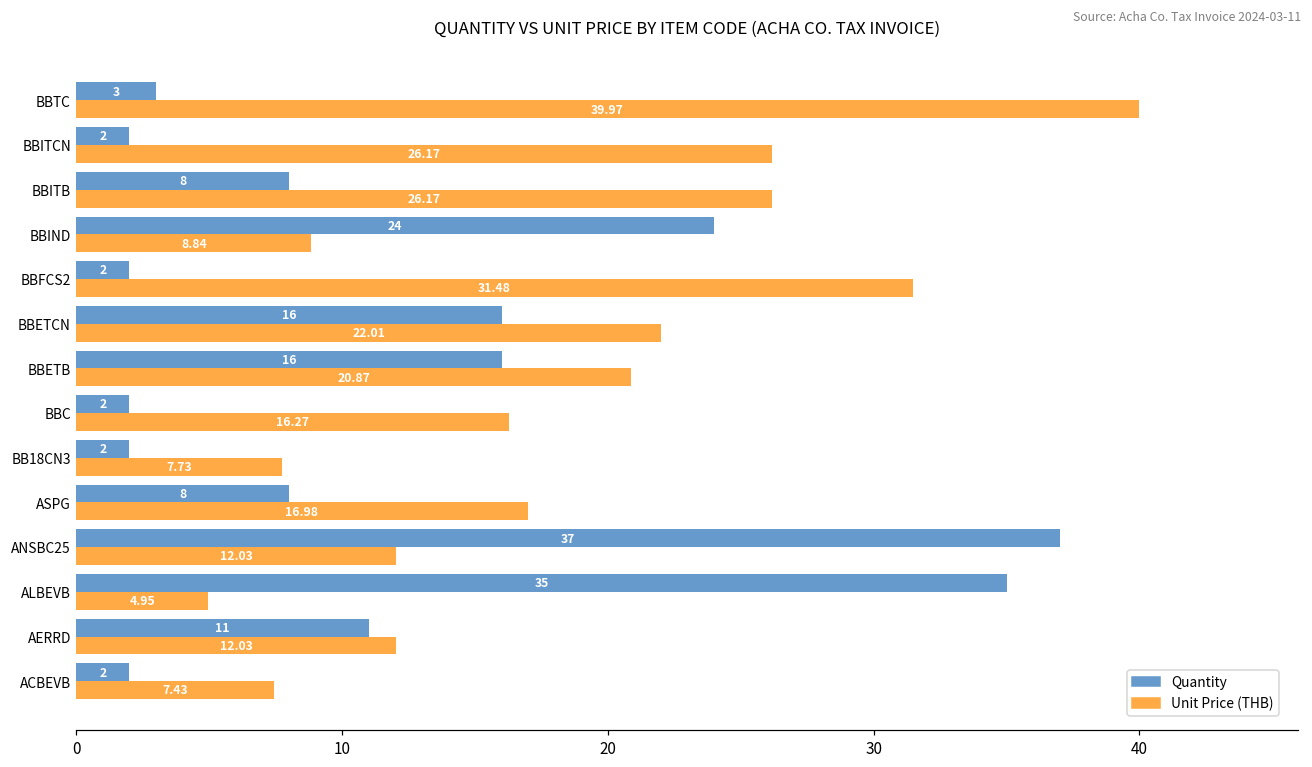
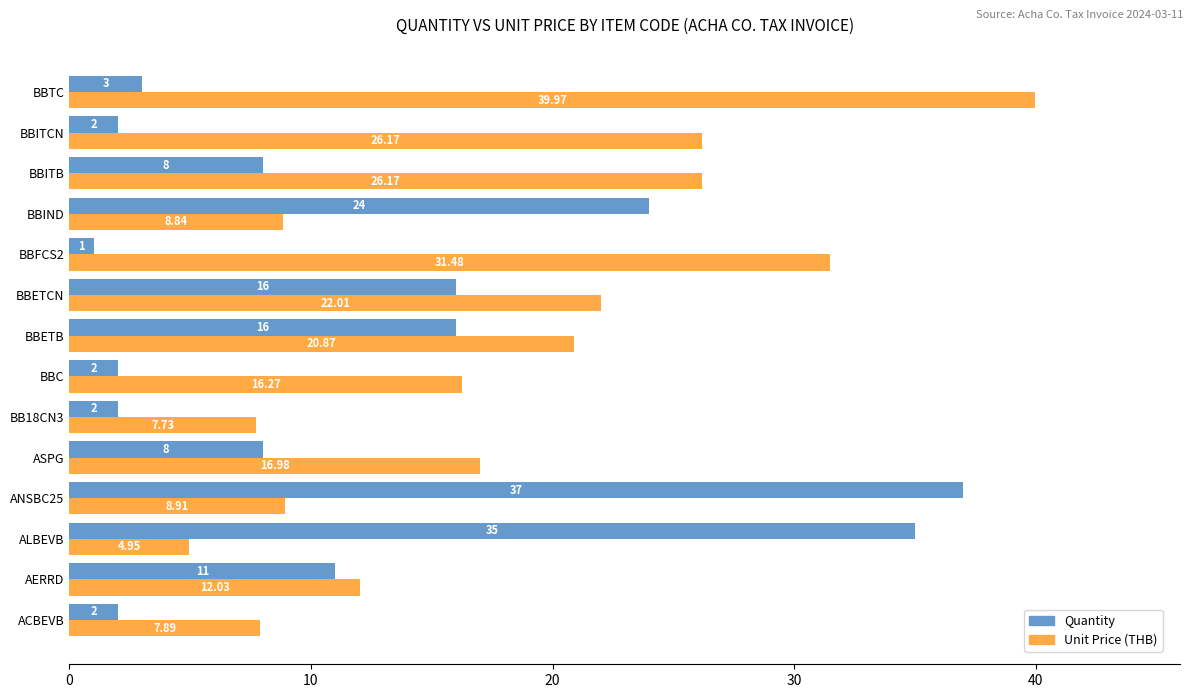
  {
    "Quantity": {
      "BBTC": 3,
      "BBITCN": 2,
      "BBITB": 8,
      "BBIND": 24,
-     "BBFCS2": 2,
+     "BBFCS2": 1,
      "BBETCN": 16,
      "BBETB": 16,
      "BBC": 2,
      "BB18CN3": 2,
      "ASPG": 8,
      "ANSBC25": 37,
      "ALBEVB": 35,
      "AERRD": 11,
      "ACBEVB": 2
    },
    "Unit Price (THB)": {
      "BBTC": 39.97,
      "BBITCN": 26.17,
      "BBITB": 26.17,
      "BBIND": 8.84,
      "BBFCS2": 31.48,
      "BBETCN": 22.01,
      "BBETB": 20.87,
      "BBC": 16.27,
      "BB18CN3": 7.73,
      "ASPG": 16.98,
-     "ANSBC25": 12.03,
+     "ANSBC25": 8.91,
      "ALBEVB": 4.95,
      "AERRD": 12.03,
-     "ACBEVB": 7.43
+     "ACBEVB": 7.89
    }
  }
